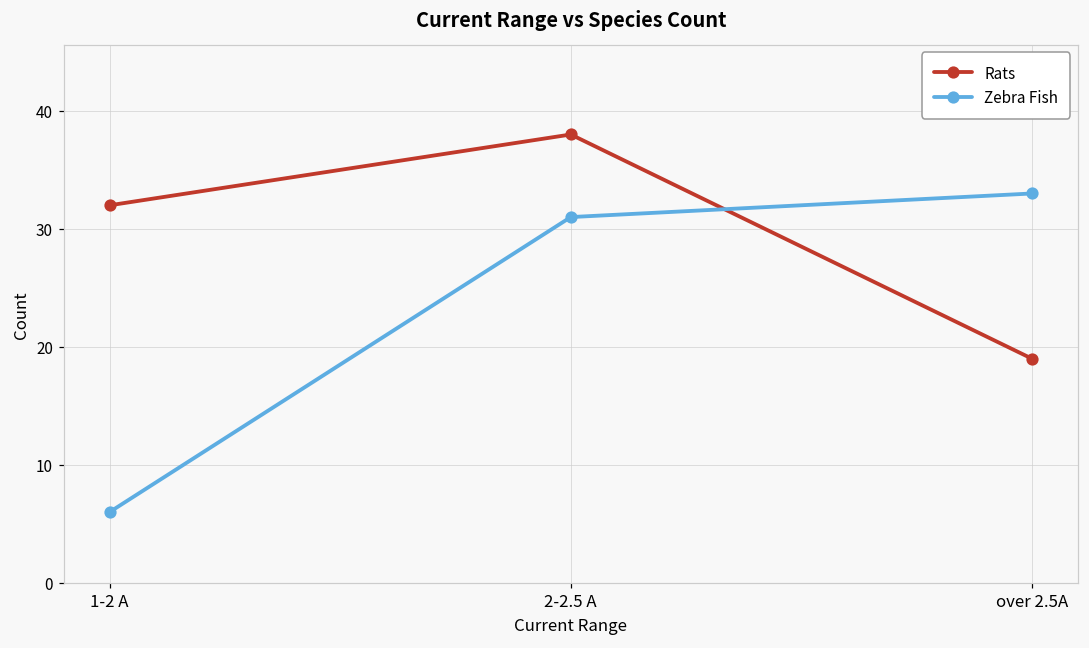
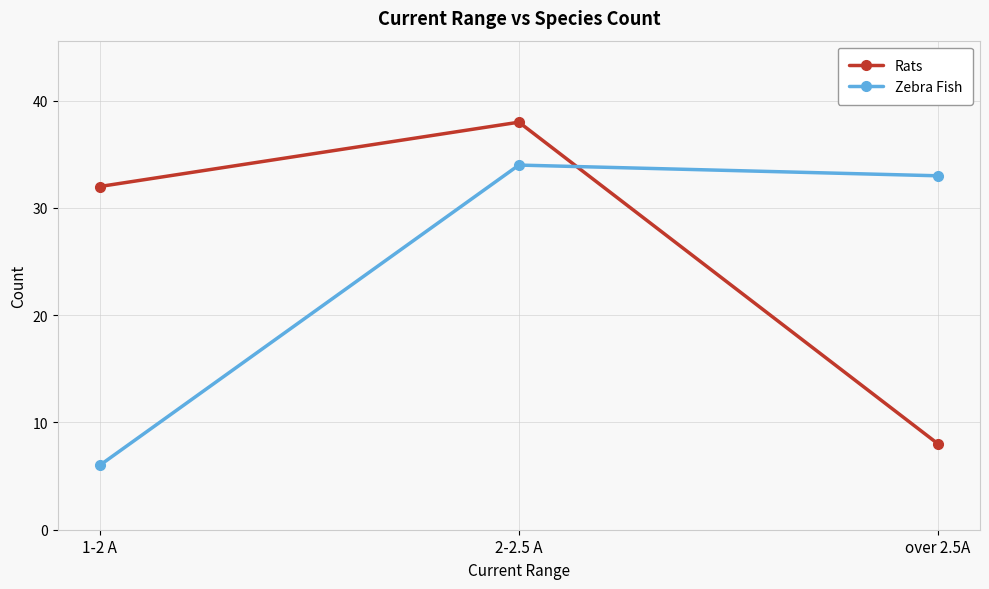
  {
    "Rats": {
      "1-2 A": 32,
      "2-2.5 A": 38,
-     "over 2.5A": 19
+     "over 2.5A": 8
    },
    "Zebra Fish": {
      "1-2 A": 6,
-     "2-2.5 A": 31,
+     "2-2.5 A": 34,
      "over 2.5A": 33
    }
  }
